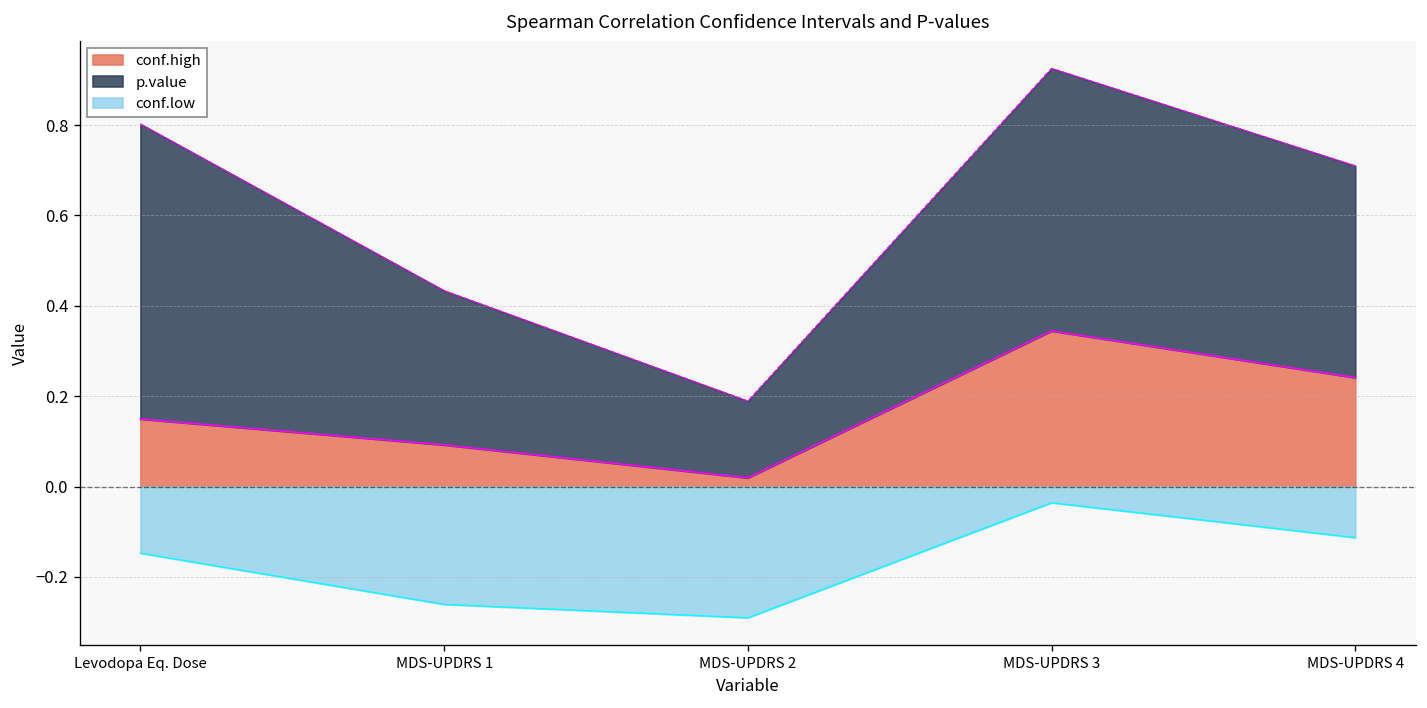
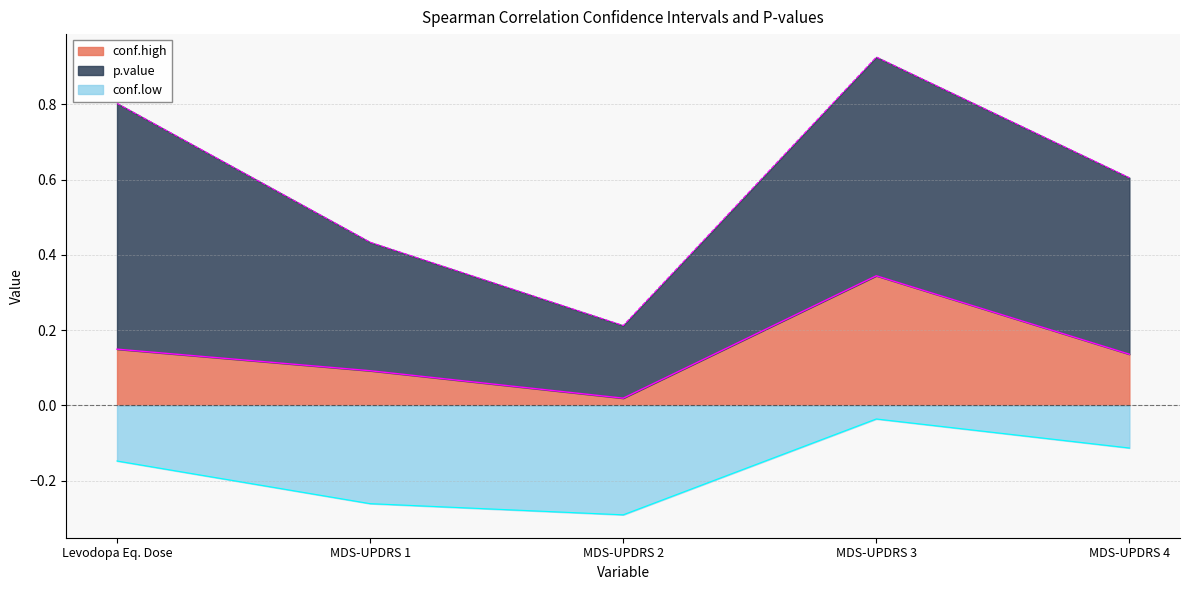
  {
    "conf.high": {
      "Levodopa Eq. Dose": 0.15,
      "MDS-UPDRS 1": 0.09,
      "MDS-UPDRS 2": 0.02,
      "MDS-UPDRS 3": 0.34,
-     "MDS-UPDRS 4": 0.24
+     "MDS-UPDRS 4": 0.14
    },
    "p.value": {
      "Levodopa Eq. Dose": 0.65,
      "MDS-UPDRS 1": 0.34,
-     "MDS-UPDRS 2": 0.17,
+     "MDS-UPDRS 2": 0.19,
      "MDS-UPDRS 3": 0.58,
      "MDS-UPDRS 4": 0.47
    }
  }
